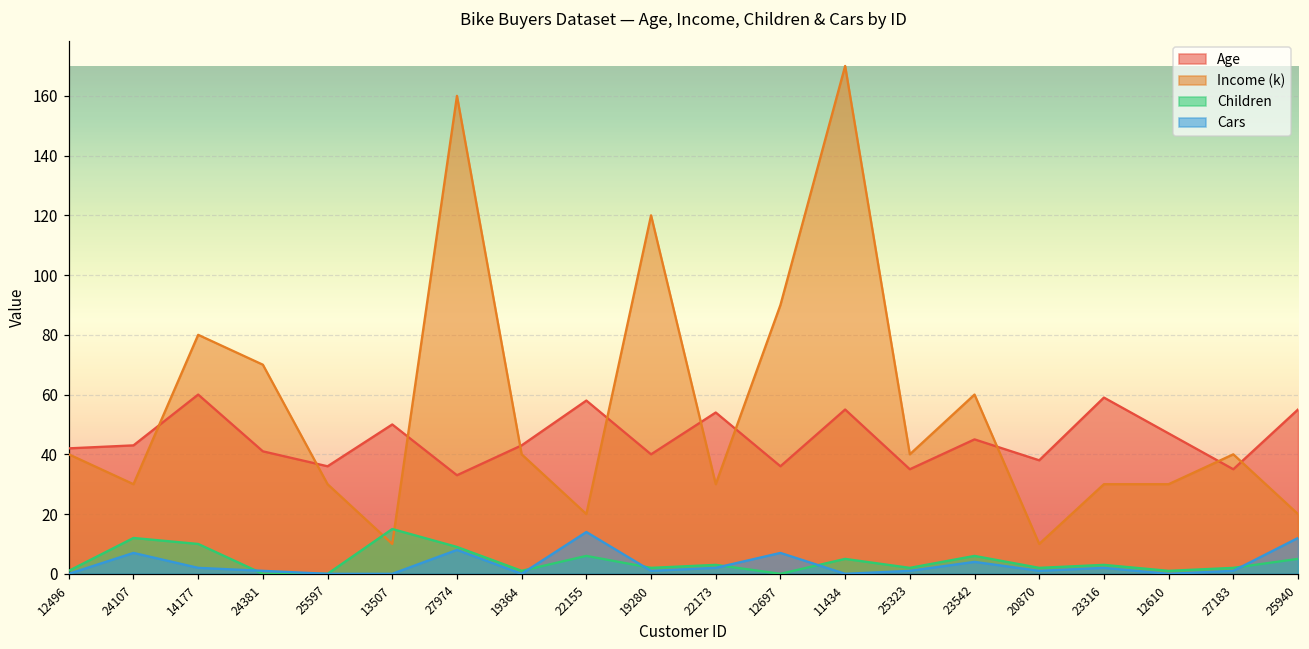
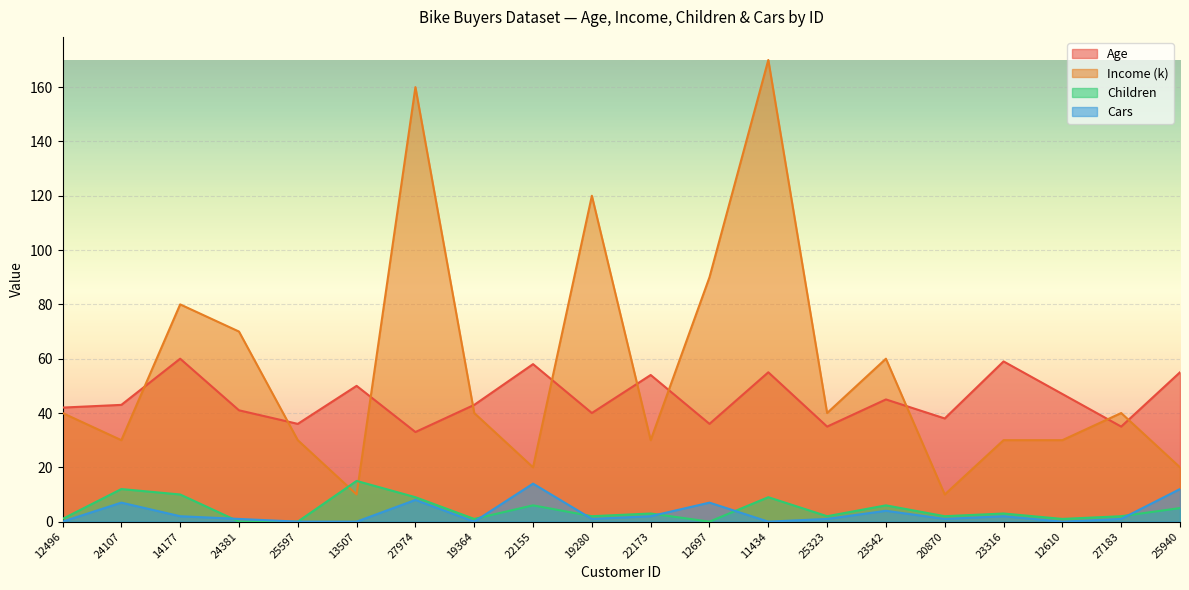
  {
    "Children": {
      "12496": 1,
      "24107": 12,
      "14177": 10,
      "24381": 0,
      "13507": 15,
      "27974": 9,
      "19364": 1,
      "22155": 6,
      "19280": 2,
      "22173": 3,
      "12697": 0,
-     "11434": 5,
+     "11434": 9,
      "25323": 2,
      "23542": 6,
      "20870": 2,
      "23316": 3,
      "12610": 1,
      "27183": 2,
      "25940": 5
    },
    "Cars": {
      "12496": 0,
      "24107": 7,
      "14177": 2,
      "24381": 1,
      "13507": 0,
      "27974": 8,
      "19364": 0,
      "22155": 14,
      "19280": 1,
      "22173": 2,
      "12697": 7,
      "11434": 0,
      "25323": 1,
      "23542": 4,
      "20870": 1,
      "23316": 2,
      "12610": 0,
      "27183": 1,
      "25940": 12
    }
  }
